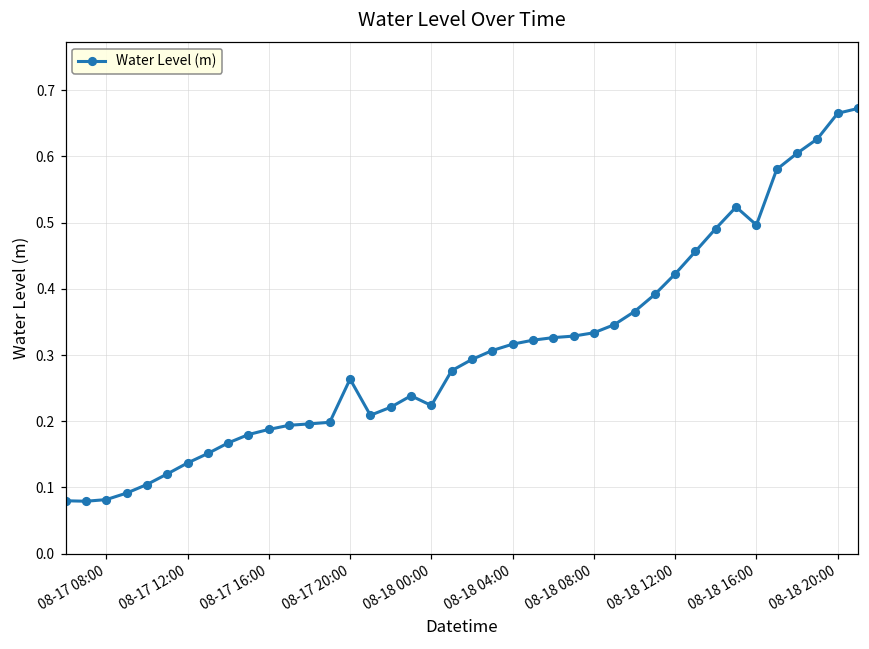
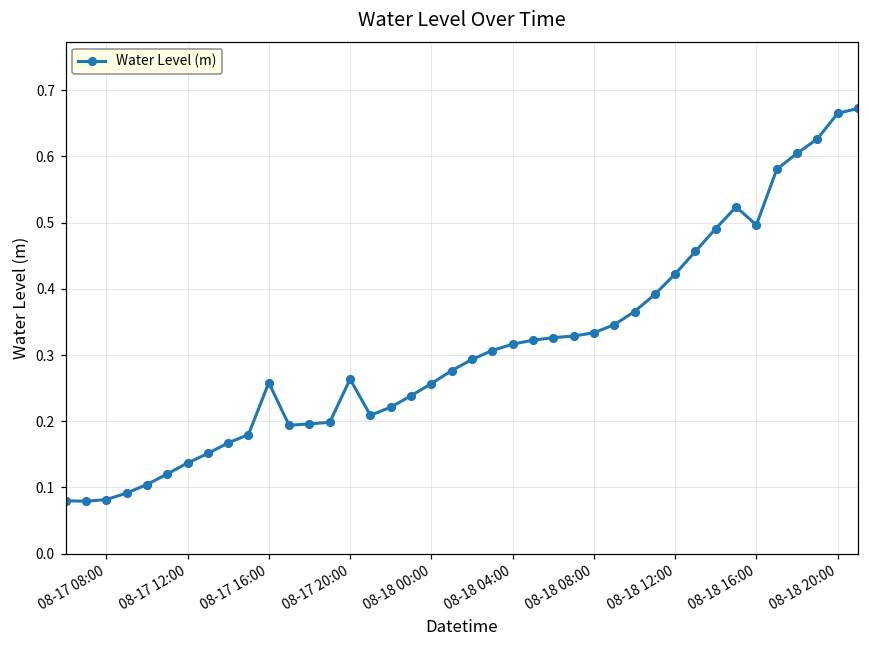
  {
    "08-17 08:00": 0.08,
    "08-17 12:00": 0.14,
-   "08-17 16:00": 0.19,
+   "08-17 16:00": 0.26,
    "08-17 20:00": 0.26,
-   "08-18 00:00": 0.22,
+   "08-18 00:00": 0.26,
    "08-18 04:00": 0.32,
    "08-18 08:00": 0.33,
    "08-18 12:00": 0.42,
    "08-18 16:00": 0.50,
    "08-18 20:00": 0.67
  }
